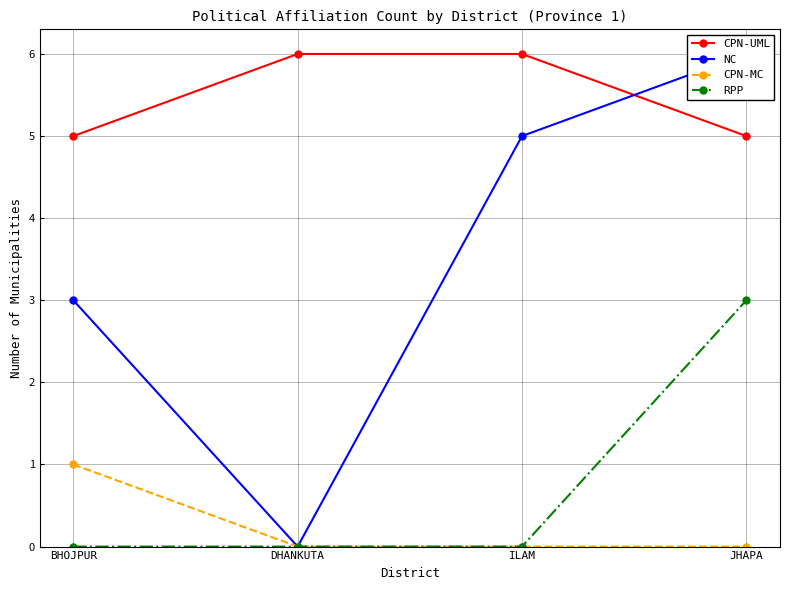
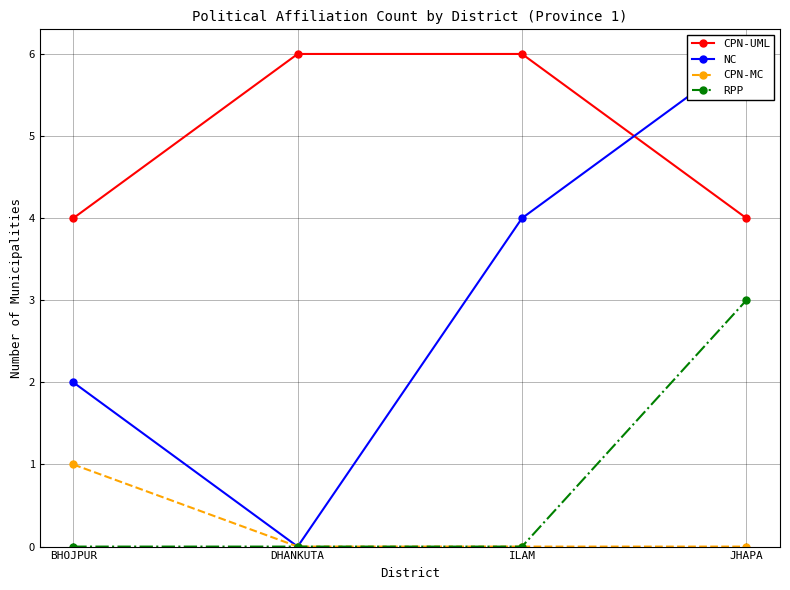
  {
    "CPN-UML": {
-     "BHOJPUR": 5,
+     "BHOJPUR": 4,
      "DHANKUTA": 6,
      "ILAM": 6,
-     "JHAPA": 5
+     "JHAPA": 4
    },
    "NC": {
-     "BHOJPUR": 3,
-     "ILAM": 5
+     "BHOJPUR": 2,
+     "ILAM": 4
    },
    "CPN-MC": {
      "BHOJPUR": 1,
      "JHAPA": 0
    },
    "RPP": {
      "BHOJPUR": 0,
      "JHAPA": 3
    }
  }
